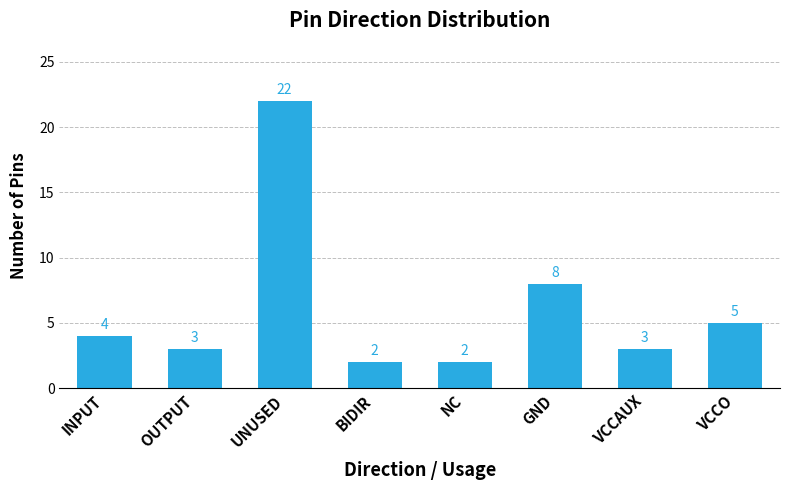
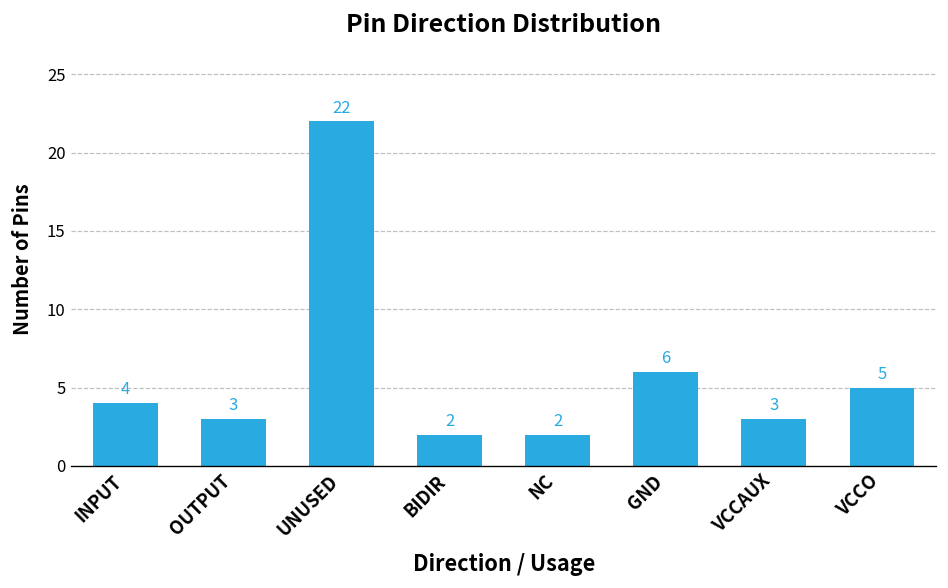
  {
    "INPUT": 4,
    "OUTPUT": 3,
    "UNUSED": 22,
    "BIDIR": 2,
    "NC": 2,
-   "GND": 8,
+   "GND": 6,
    "VCCAUX": 3,
    "VCCO": 5
  }
